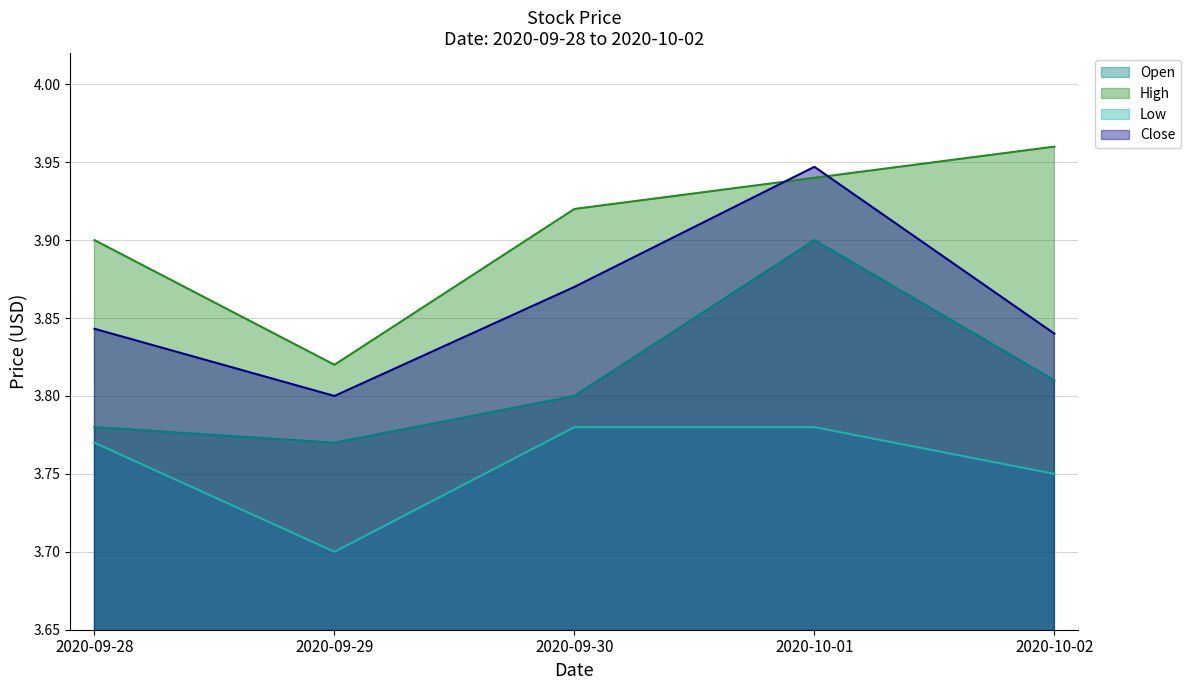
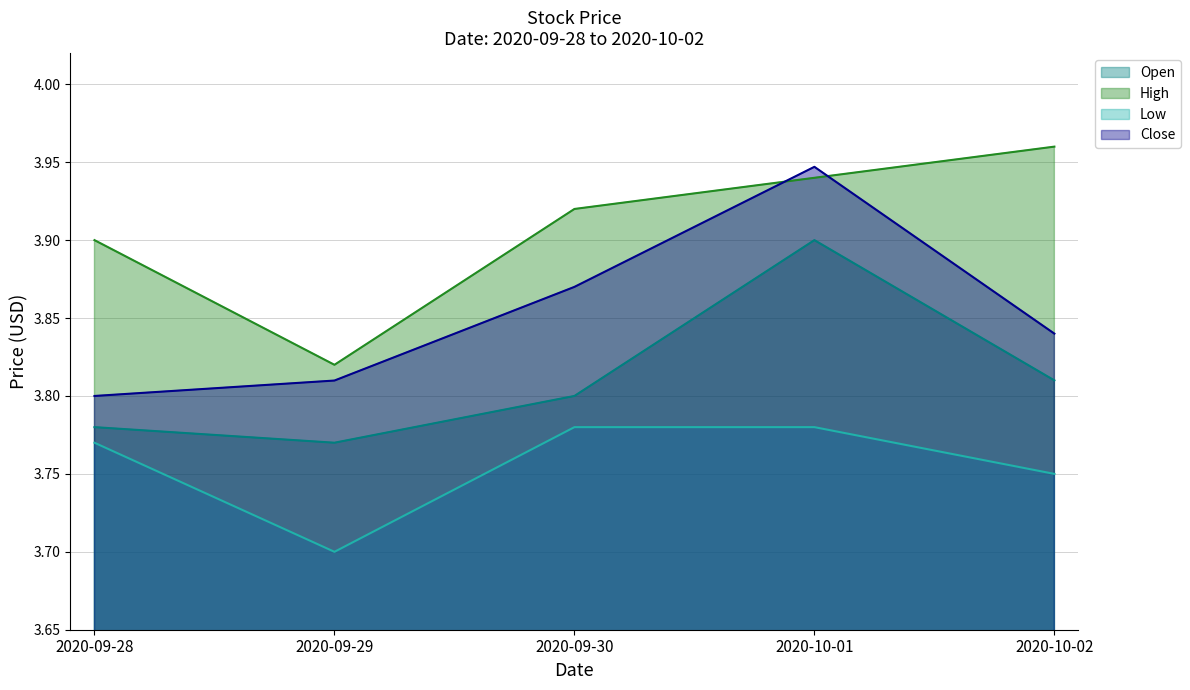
  {
    "Close": {
-     "2020-09-28": 3.843,
-     "2020-09-29": 3.800,
+     "2020-09-28": 3.800,
+     "2020-09-29": 3.810,
      "2020-09-30": 3.870,
      "2020-10-01": 3.947,
      "2020-10-02": 3.840
    }
  }
